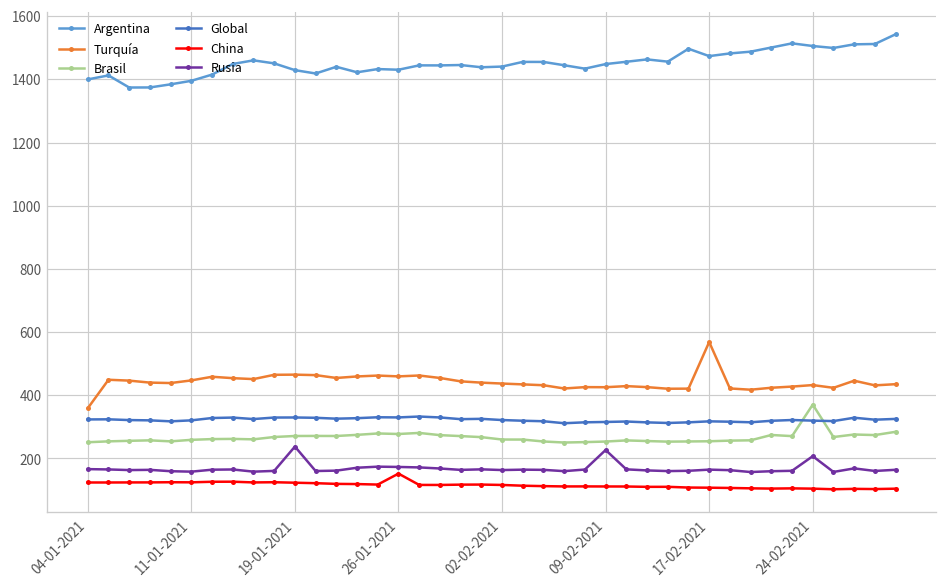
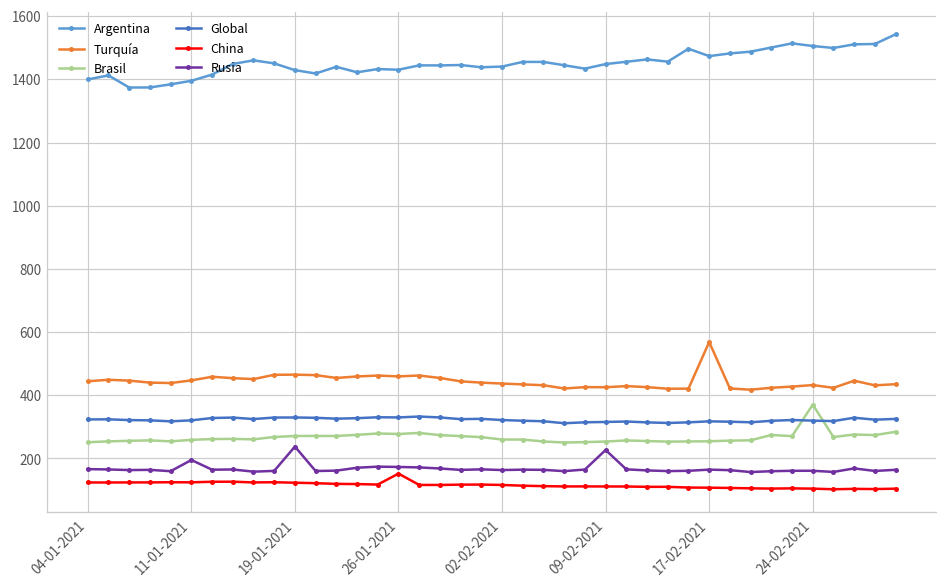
  {
    "Turquía": {
-     "04-01-2021": 360,
+     "04-01-2021": 440,
      "11-01-2021": 450,
      "19-01-2021": 470,
      "26-01-2021": 460,
      "02-02-2021": 440,
      "09-02-2021": 430,
      "17-02-2021": 570,
      "24-02-2021": 430
    },
    "Brasil": {
      "04-01-2021": 250,
      "11-01-2021": 260,
      "19-01-2021": 270,
      "26-01-2021": 280,
      "02-02-2021": 260,
      "09-02-2021": 250,
      "17-02-2021": 250,
      "24-02-2021": 370
    },
    "China": {
      "04-01-2021": 120,
      "11-01-2021": 120,
      "19-01-2021": 120,
      "26-01-2021": 150,
      "02-02-2021": 120,
      "09-02-2021": 110,
      "17-02-2021": 110,
      "24-02-2021": 100
    },
    "Rusia": {
      "04-01-2021": 170,
-     "11-01-2021": 160,
+     "11-01-2021": 190,
      "19-01-2021": 240,
      "26-01-2021": 170,
      "02-02-2021": 160,
      "09-02-2021": 230,
      "17-02-2021": 160,
-     "24-02-2021": 210
+     "24-02-2021": 160
    }
  }
